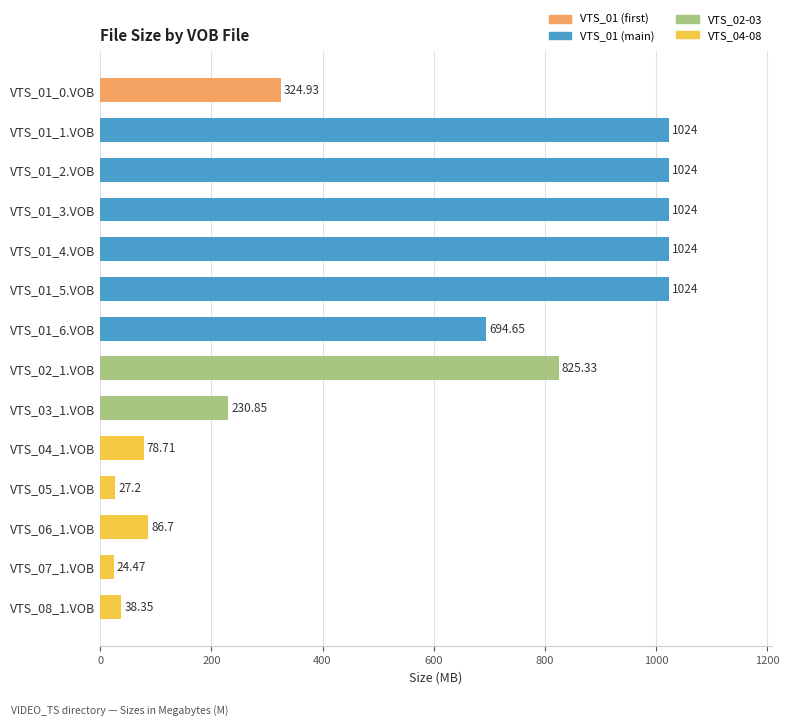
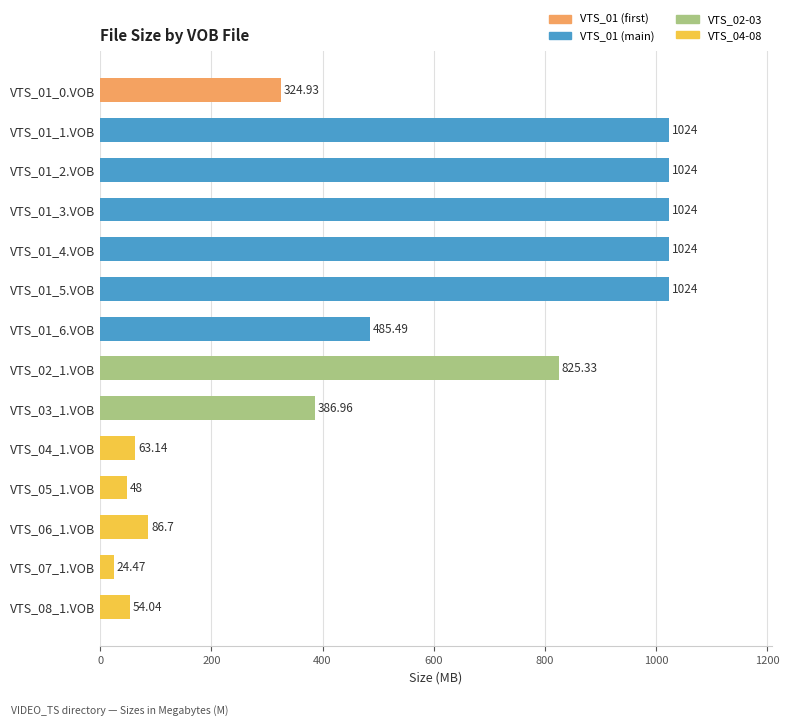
  {
    "VTS_01_0.VOB": 324.93,
    "VTS_01_1.VOB": 1024,
    "VTS_01_2.VOB": 1024,
    "VTS_01_3.VOB": 1024,
    "VTS_01_4.VOB": 1024,
    "VTS_01_5.VOB": 1024,
-   "VTS_01_6.VOB": 694.65,
+   "VTS_01_6.VOB": 485.49,
    "VTS_02_1.VOB": 825.33,
-   "VTS_03_1.VOB": 230.85,
-   "VTS_04_1.VOB": 78.71,
-   "VTS_05_1.VOB": 27.2,
+   "VTS_03_1.VOB": 386.96,
+   "VTS_04_1.VOB": 63.14,
+   "VTS_05_1.VOB": 48,
    "VTS_06_1.VOB": 86.7,
    "VTS_07_1.VOB": 24.47,
-   "VTS_08_1.VOB": 38.35
+   "VTS_08_1.VOB": 54.04
  }
